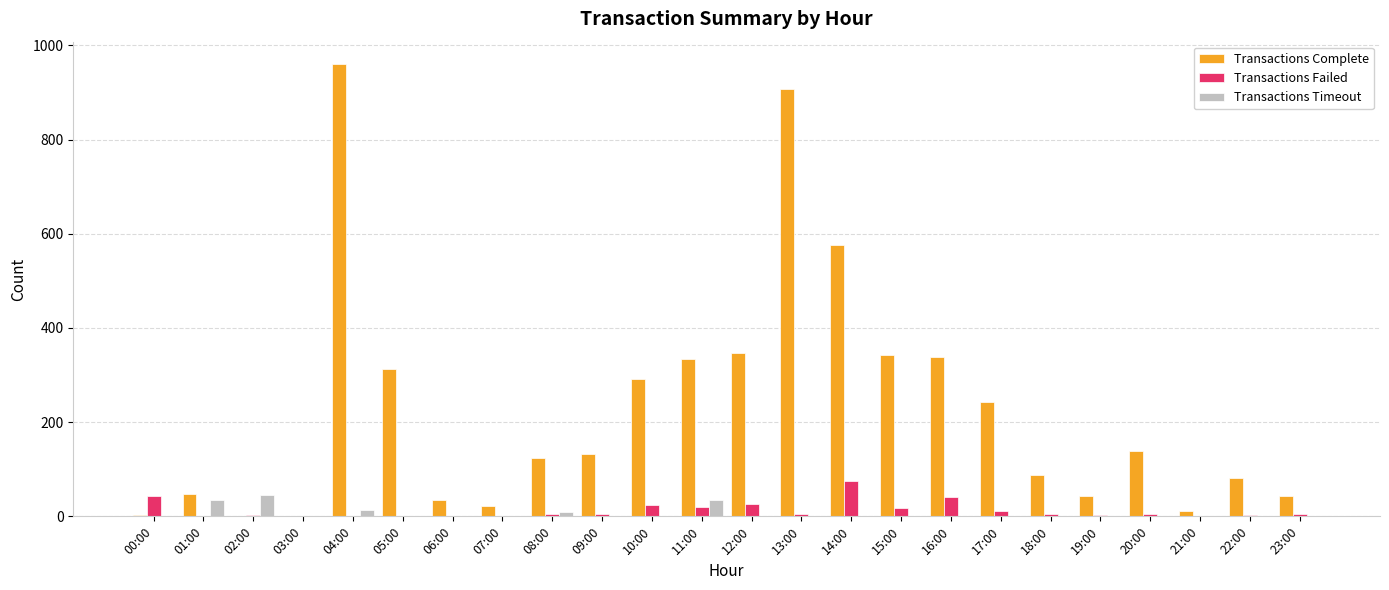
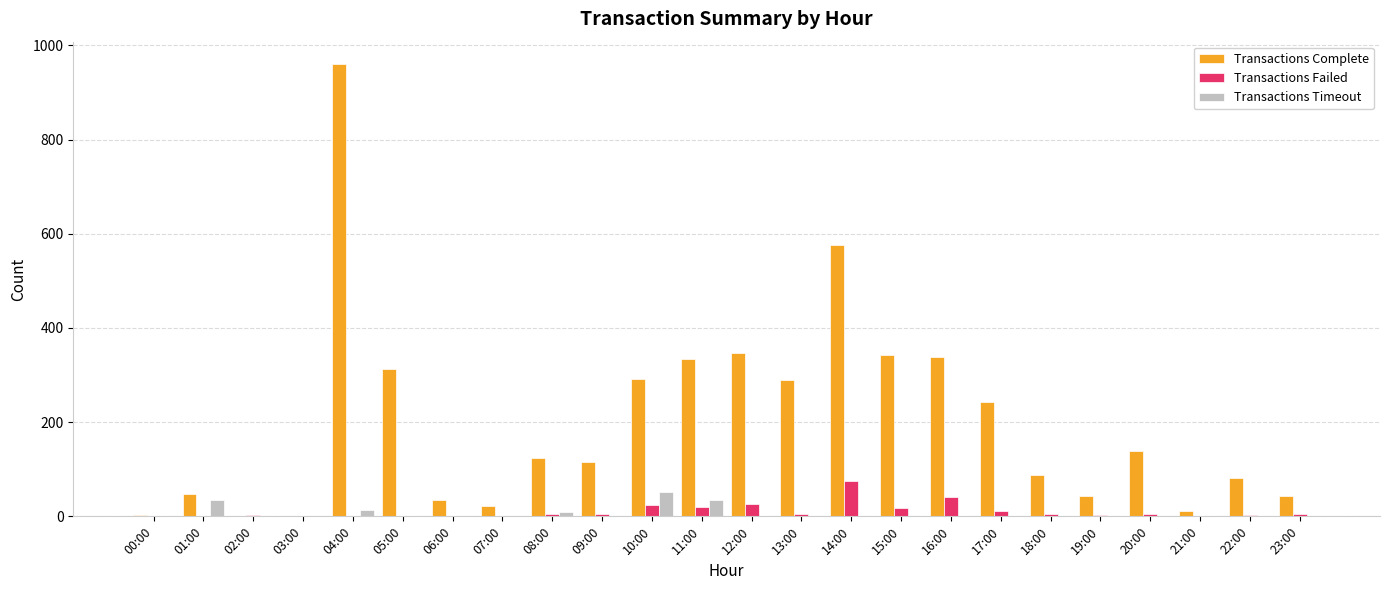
  {
    "Transactions Complete": {
      "01:00": 50,
      "03:00": 0,
      "04:00": 960,
      "05:00": 310,
      "06:00": 30,
      "07:00": 20,
      "08:00": 120,
-     "09:00": 130,
+     "09:00": 120,
      "10:00": 290,
      "11:00": 340,
      "12:00": 350,
-     "13:00": 910,
+     "13:00": 290,
      "14:00": 580,
      "15:00": 340,
      "16:00": 340,
      "17:00": 240,
      "18:00": 90,
      "19:00": 40,
      "20:00": 140,
      "21:00": 10,
      "22:00": 80,
      "23:00": 40
    },
    "Transactions Failed": {
-     "00:00": 40,
+     "00:00": 0,
      "01:00": 0,
      "03:00": 0,
      "04:00": 0,
      "05:00": 0,
      "06:00": 0,
      "07:00": 0,
      "10:00": 20,
      "11:00": 20,
      "12:00": 30,
      "14:00": 80,
      "15:00": 20,
      "16:00": 40,
      "17:00": 10,
      "21:00": 0
    },
    "Transactions Timeout": {
      "00:00": 0,
      "01:00": 40,
-     "02:00": 50,
+     "02:00": 0,
      "03:00": 0,
      "04:00": 10,
      "05:00": 0,
      "06:00": 0,
      "07:00": 0,
      "08:00": 10,
      "09:00": 0,
-     "10:00": 0,
+     "10:00": 50,
      "11:00": 30,
      "12:00": 0,
      "13:00": 0,
      "14:00": 0,
      "15:00": 0,
      "16:00": 0,
      "17:00": 0,
      "18:00": 0,
      "19:00": 0,
      "20:00": 0,
      "21:00": 0,
      "22:00": 0,
      "23:00": 0
    }
  }
